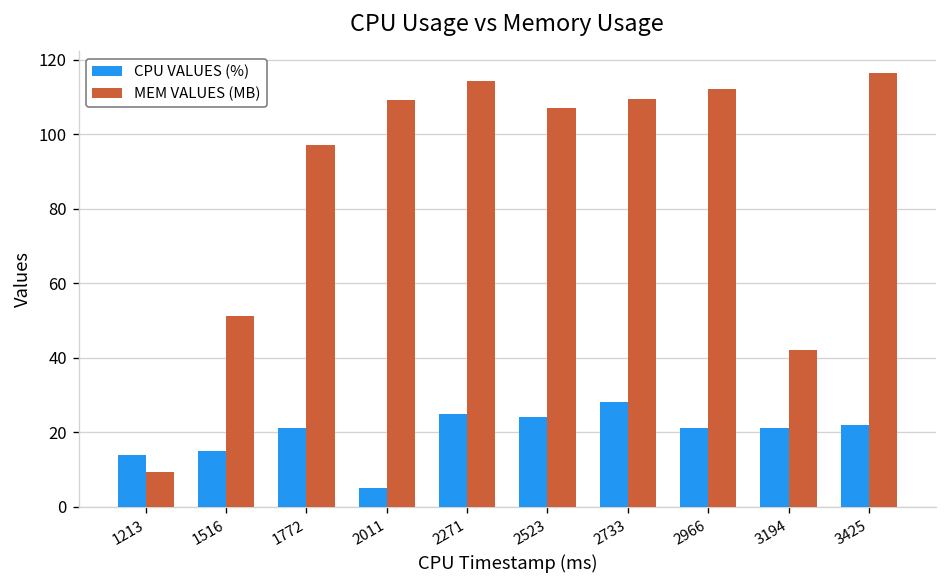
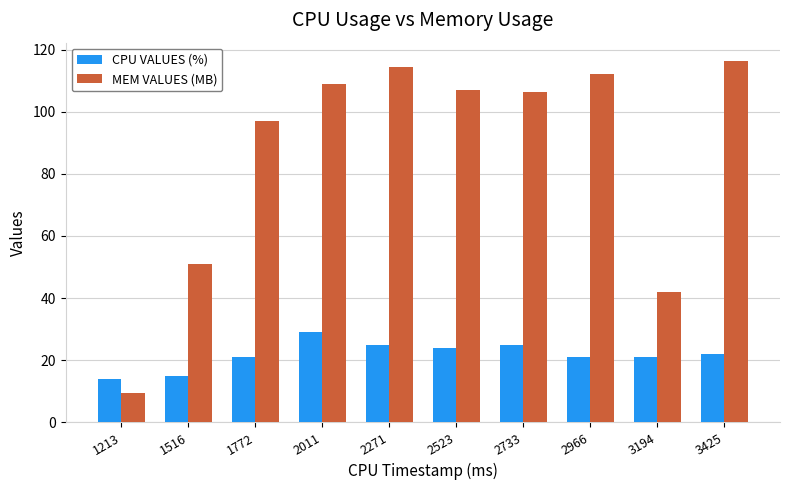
  {
    "CPU VALUES (%)": {
      "1213": 14,
      "1516": 15,
      "1772": 21,
-     "2011": 5,
+     "2011": 29,
      "2271": 25,
      "2523": 24,
-     "2733": 28,
+     "2733": 25,
      "2966": 21,
      "3194": 21,
      "3425": 22
    },
    "MEM VALUES (MB)": {
      "1213": 9,
      "1516": 51,
      "1772": 97,
      "2011": 109,
      "2271": 114,
      "2523": 107,
-     "2733": 109,
+     "2733": 106,
      "2966": 112,
      "3194": 42,
      "3425": 116
    }
  }
